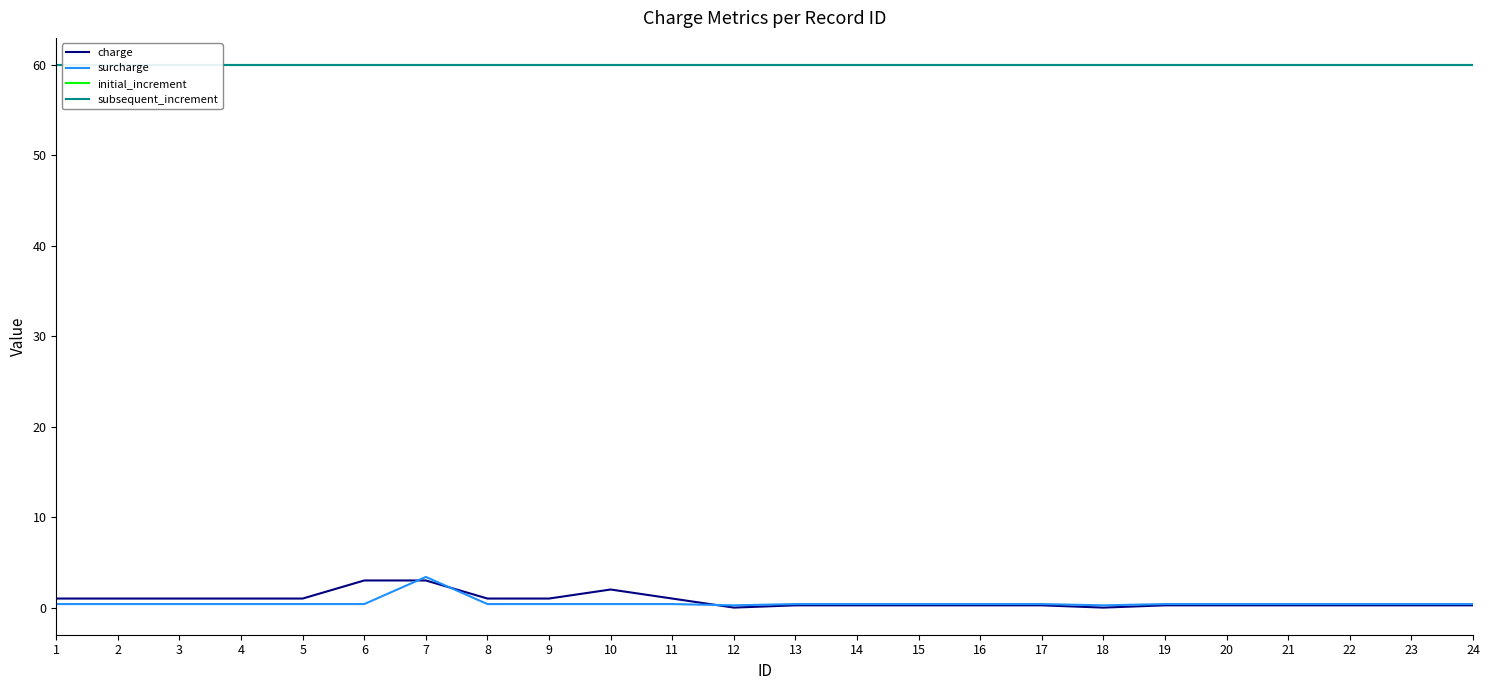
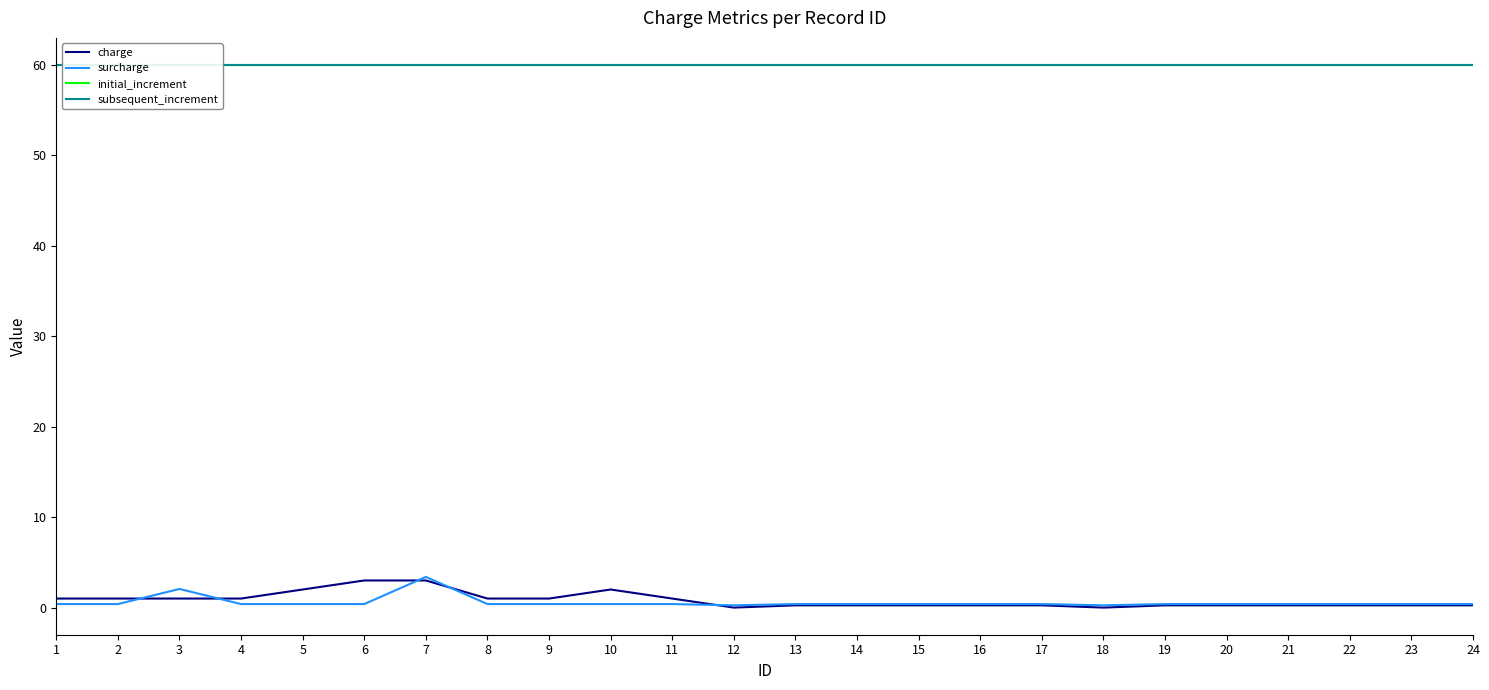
  {
    "charge": {
      "1": 1,
      "2": 1,
      "3": 1,
      "4": 1,
-     "5": 1,
+     "5": 2,
      "6": 3,
      "7": 3,
      "8": 1,
      "9": 1,
      "10": 2,
      "11": 1
    },
    "surcharge": {
      "1": 0,
      "2": 0,
-     "3": 0,
+     "3": 2,
      "4": 0,
      "5": 0,
      "6": 0,
      "7": 3,
      "8": 0,
      "9": 0,
      "10": 0,
      "11": 0
    },
    "subsequent_increment": {
      "1": 60,
      "4": 60,
      "5": 60,
      "6": 60,
      "7": 60,
      "8": 60,
      "9": 60,
      "10": 60,
      "11": 60,
      "12": 60,
      "13": 60,
      "14": 60,
      "15": 60,
      "16": 60,
      "17": 60,
      "18": 60,
      "19": 60,
      "20": 60,
      "21": 60,
      "22": 60,
      "23": 60,
      "24": 60
    }
  }
